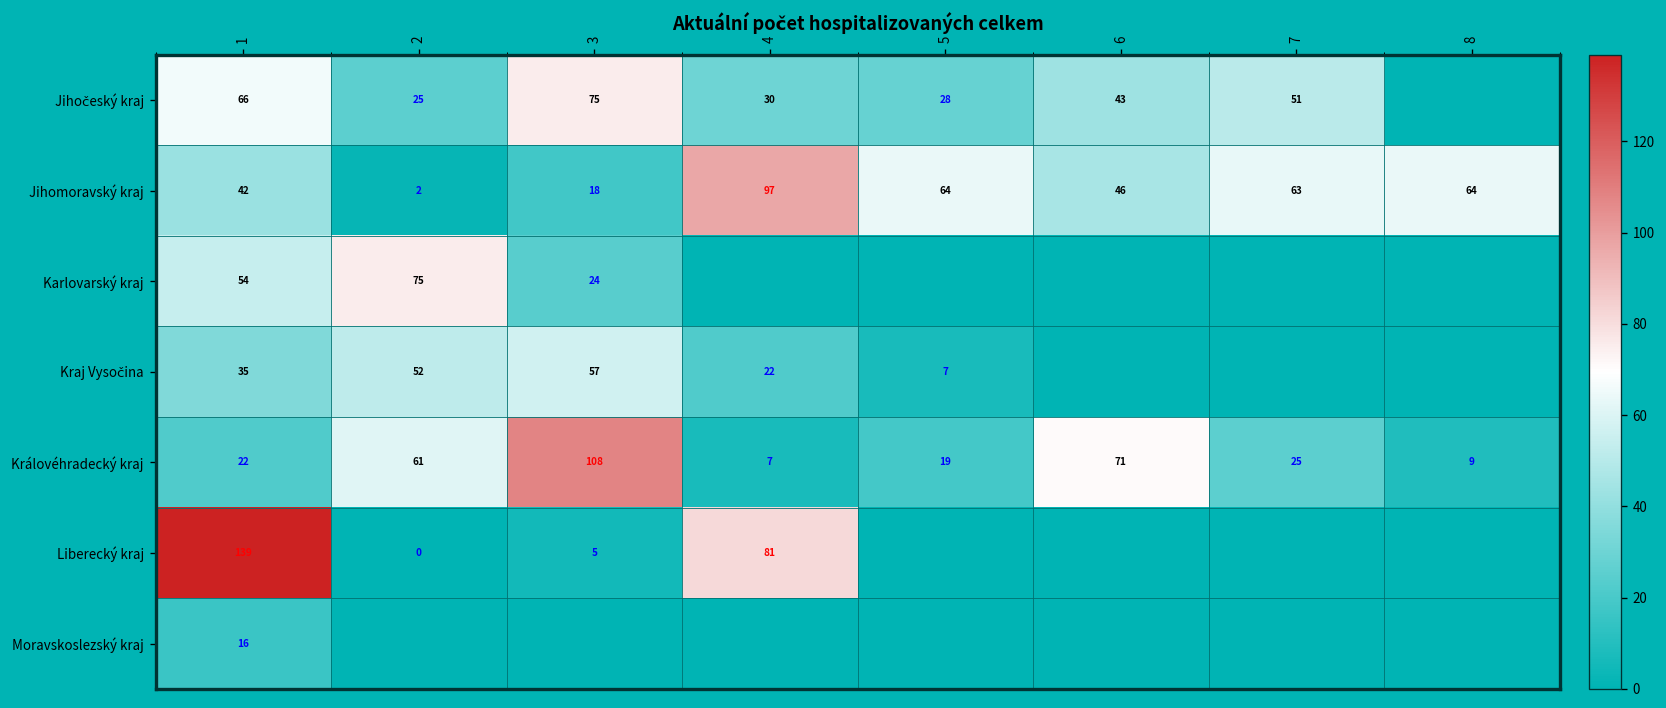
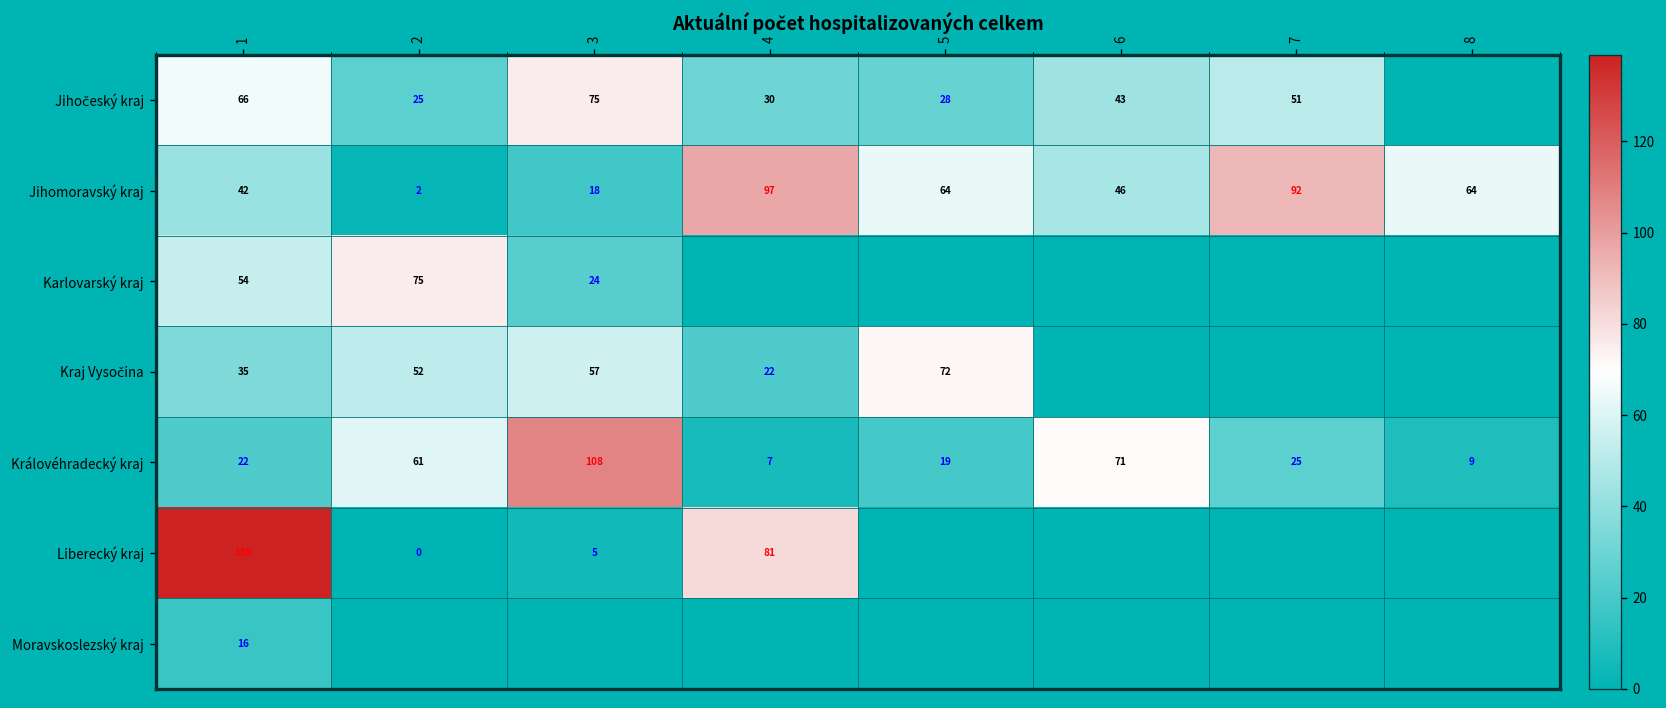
  {
    "Jihočeský kraj": {
      "1": 66,
      "2": 25,
      "3": 75,
      "4": 30,
      "5": 28,
      "6": 43,
      "7": 51
    },
    "Jihomoravský kraj": {
      "1": 42,
      "2": 2,
      "3": 18,
      "4": 97,
      "5": 64,
      "6": 46,
-     "7": 63,
+     "7": 92,
      "8": 64
    },
    "Karlovarský kraj": {
      "1": 54,
      "2": 75,
      "3": 24
    },
    "Kraj Vysočina": {
      "1": 35,
      "2": 52,
      "3": 57,
      "4": 22,
-     "5": 7
+     "5": 72
    },
    "Královéhradecký kraj": {
      "1": 22,
      "2": 61,
      "3": 108,
      "4": 7,
      "5": 19,
      "6": 71,
      "7": 25,
      "8": 9
    },
    "Liberecký kraj": {
      "1": 139,
      "2": 0,
      "3": 5,
      "4": 81
    },
    "Moravskoslezský kraj": {
      "1": 16
    }
  }
